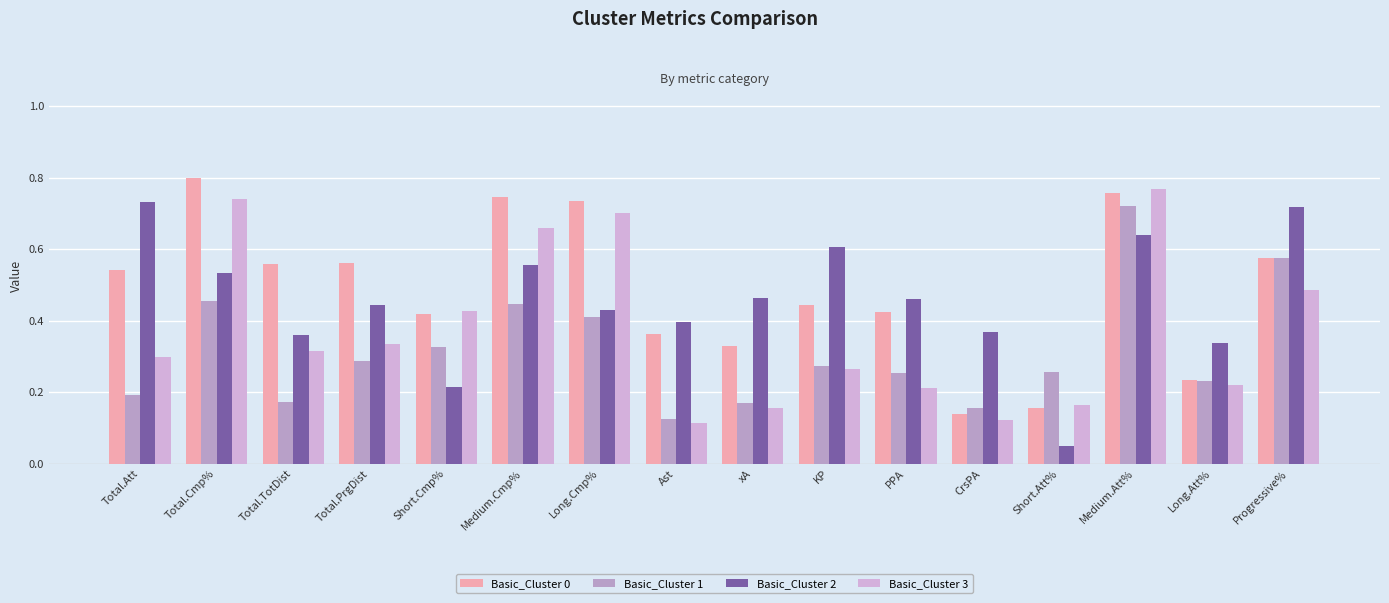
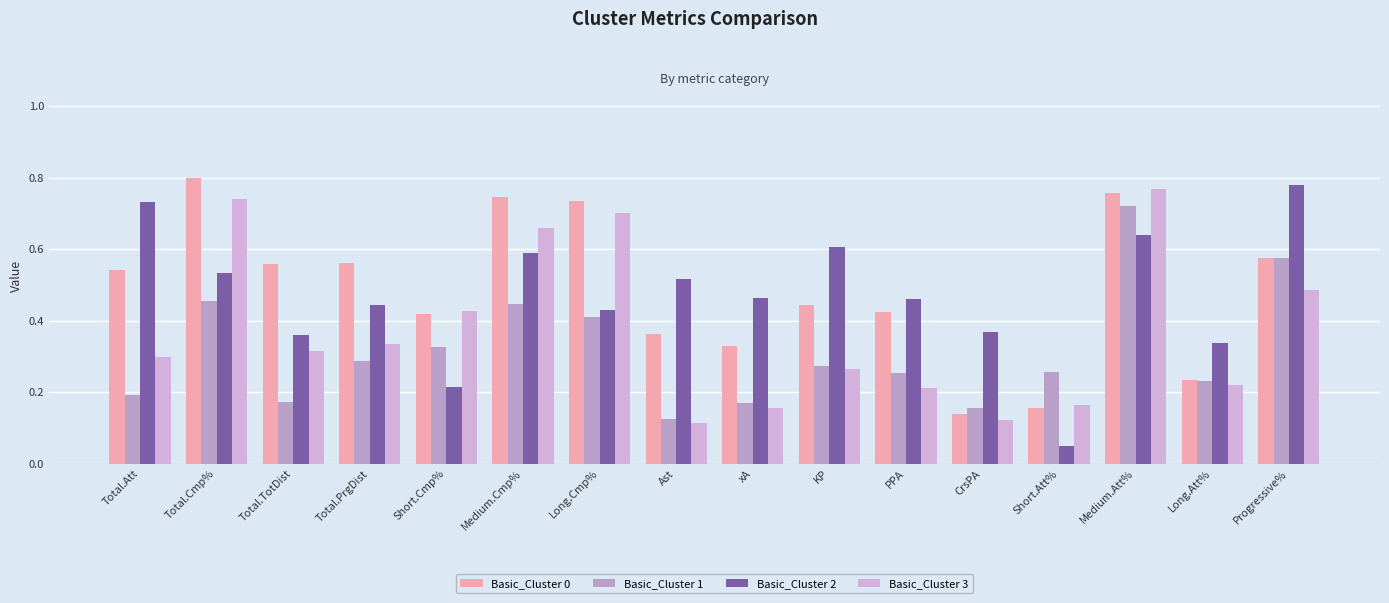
  {
    "Basic_Cluster 2": {
      "Total.Att": 0.73,
      "Total.Cmp%": 0.53,
      "Total.TotDist": 0.36,
      "Total.PrgDist": 0.44,
      "Short.Cmp%": 0.21,
-     "Medium.Cmp%": 0.56,
+     "Medium.Cmp%": 0.59,
      "Long.Cmp%": 0.43,
-     "Ast": 0.40,
+     "Ast": 0.52,
      "xA": 0.46,
      "KP": 0.61,
      "PPA": 0.46,
      "CrsPA": 0.37,
      "Short.Att%": 0.05,
      "Medium.Att%": 0.64,
      "Long.Att%": 0.34,
-     "Progressive%": 0.72
+     "Progressive%": 0.78
    }
  }
